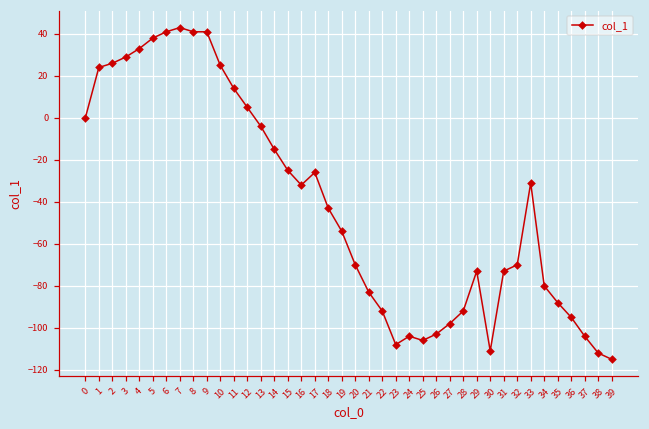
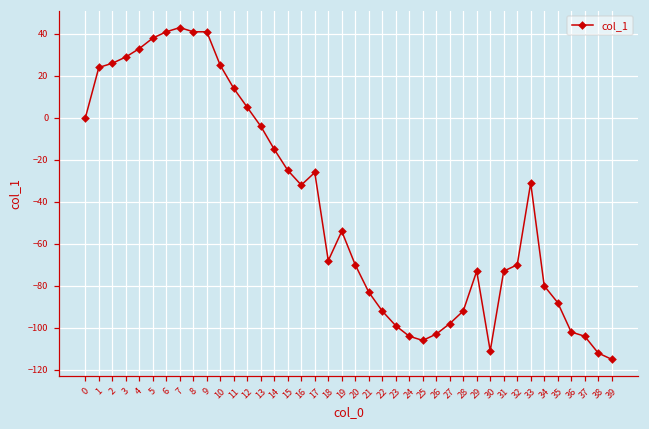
  {
    "0": 0,
    "1": 24,
    "2": 26,
    "3": 29,
    "4": 33,
    "5": 38,
    "6": 41,
    "7": 43,
    "8": 41,
    "9": 41,
    "10": 25,
    "11": 14,
    "12": 5,
    "13": -4,
    "14": -15,
    "15": -25,
    "16": -32,
    "17": -26,
-   "18": -43,
+   "18": -68,
    "19": -54,
    "20": -70,
    "21": -83,
    "22": -92,
-   "23": -108,
+   "23": -99,
    "24": -104,
    "25": -106,
    "26": -103,
    "27": -98,
    "28": -92,
    "29": -73,
    "30": -111,
    "31": -73,
    "32": -70,
    "33": -31,
    "34": -80,
    "35": -88,
-   "36": -95,
+   "36": -102,
    "37": -104,
    "38": -112,
    "39": -115
  }
